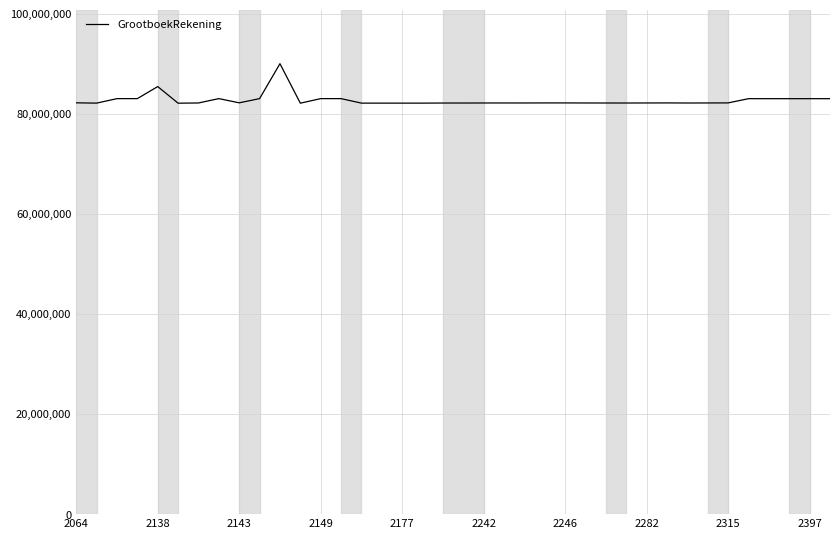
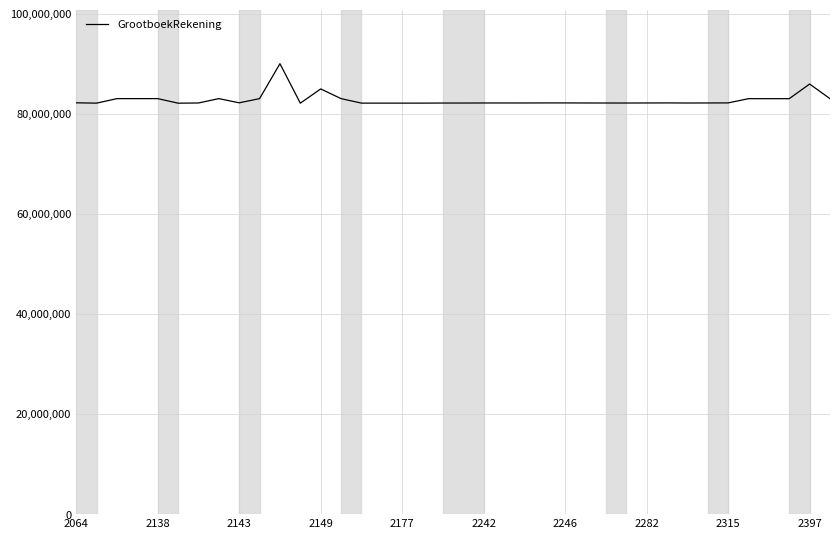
  {
    "2064": "82,000,000",
-   "2138": "85,000,000",
+   "2138": "83,000,000",
    "2143": "82,000,000",
-   "2149": "83,000,000",
+   "2149": "85,000,000",
    "2177": "82,000,000",
    "2242": "82,000,000",
    "2246": "82,000,000",
    "2282": "82,000,000",
    "2315": "82,000,000",
-   "2397": "83,000,000"
+   "2397": "86,000,000"
  }
